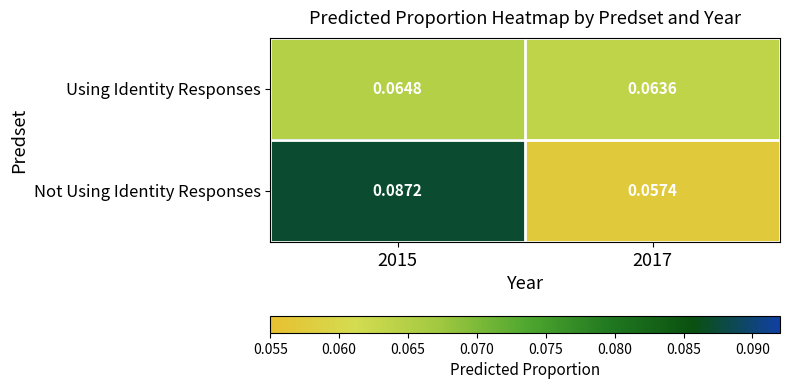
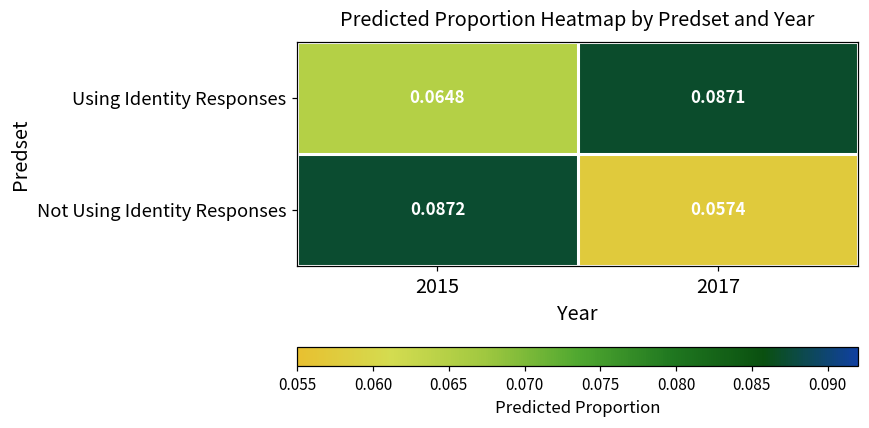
  {
    "Using Identity Responses": {
      "2015": 0.0648,
-     "2017": 0.0636
+     "2017": 0.0871
    },
    "Not Using Identity Responses": {
      "2015": 0.0872,
      "2017": 0.0574
    }
  }
